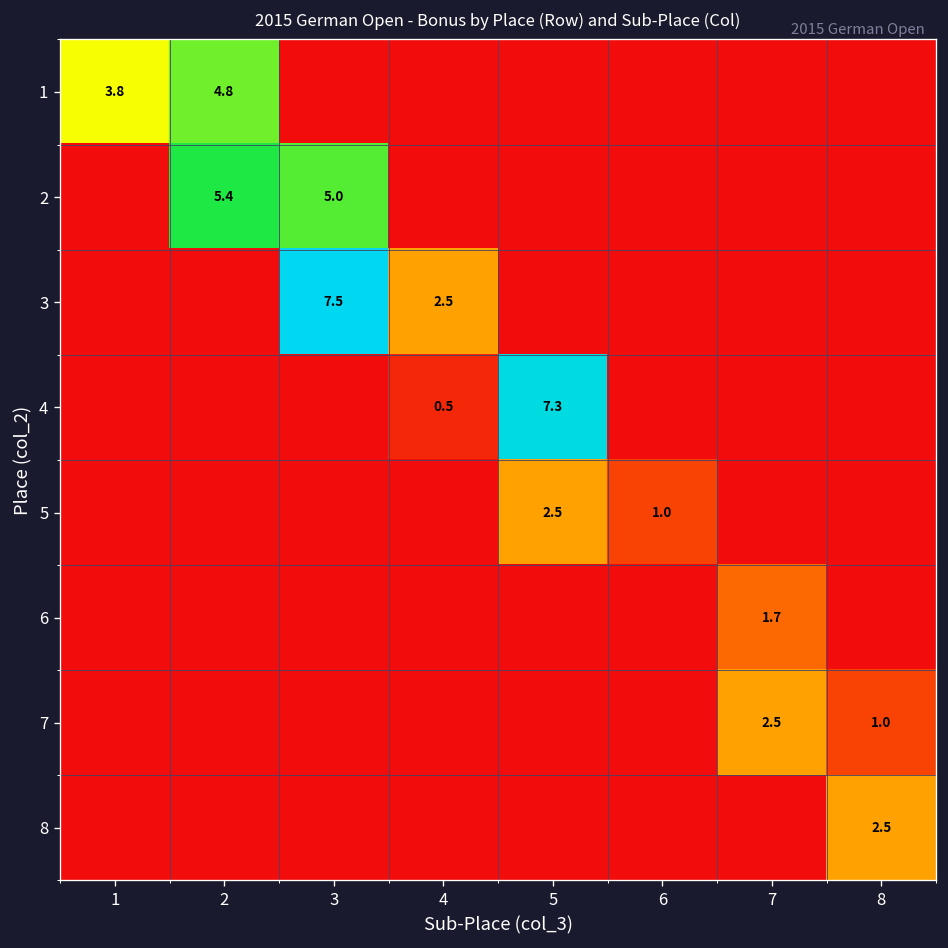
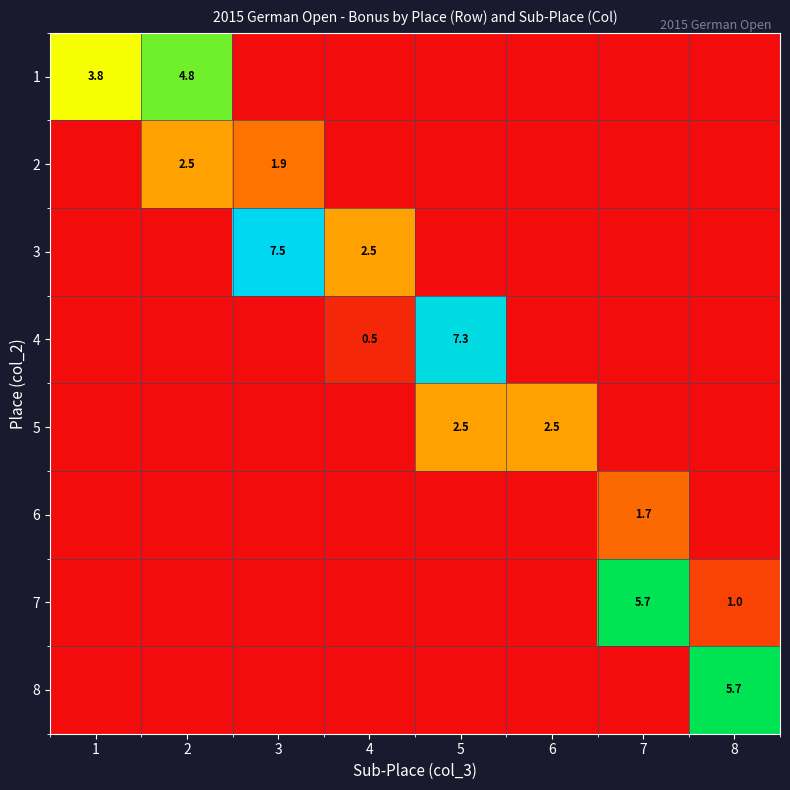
  {
    "1": {
      "1": 3.8,
      "2": 4.8
    },
    "2": {
-     "2": 5.4,
-     "3": 5.0
+     "2": 2.5,
+     "3": 1.9
    },
    "3": {
      "3": 7.5,
      "4": 2.5
    },
    "4": {
      "4": 0.5,
      "5": 7.3
    },
    "5": {
      "5": 2.5,
-     "6": 1.0
+     "6": 2.5
    },
    "6": {
      "7": 1.7
    },
    "7": {
-     "7": 2.5,
+     "7": 5.7,
      "8": 1.0
    },
    "8": {
-     "8": 2.5
+     "8": 5.7
    }
  }
